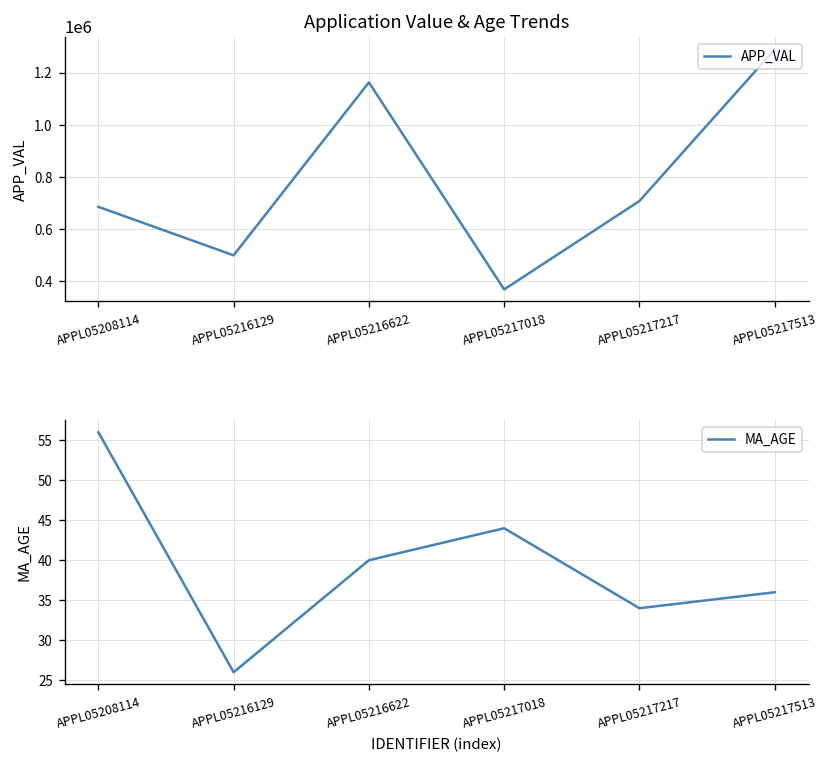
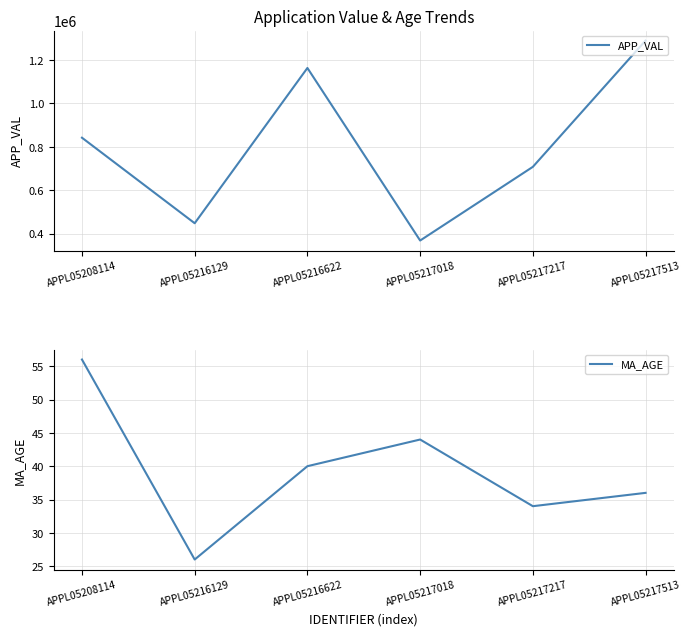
  {
    "Application Value & Age Trends": {
-     "APPL05208114": 690000,
-     "APPL05216129": 500000,
+     "APPL05208114": 840000,
+     "APPL05216129": 450000,
      "APPL05216622": 1160000,
      "APPL05217018": 370000,
      "APPL05217217": 710000
    }
  }
